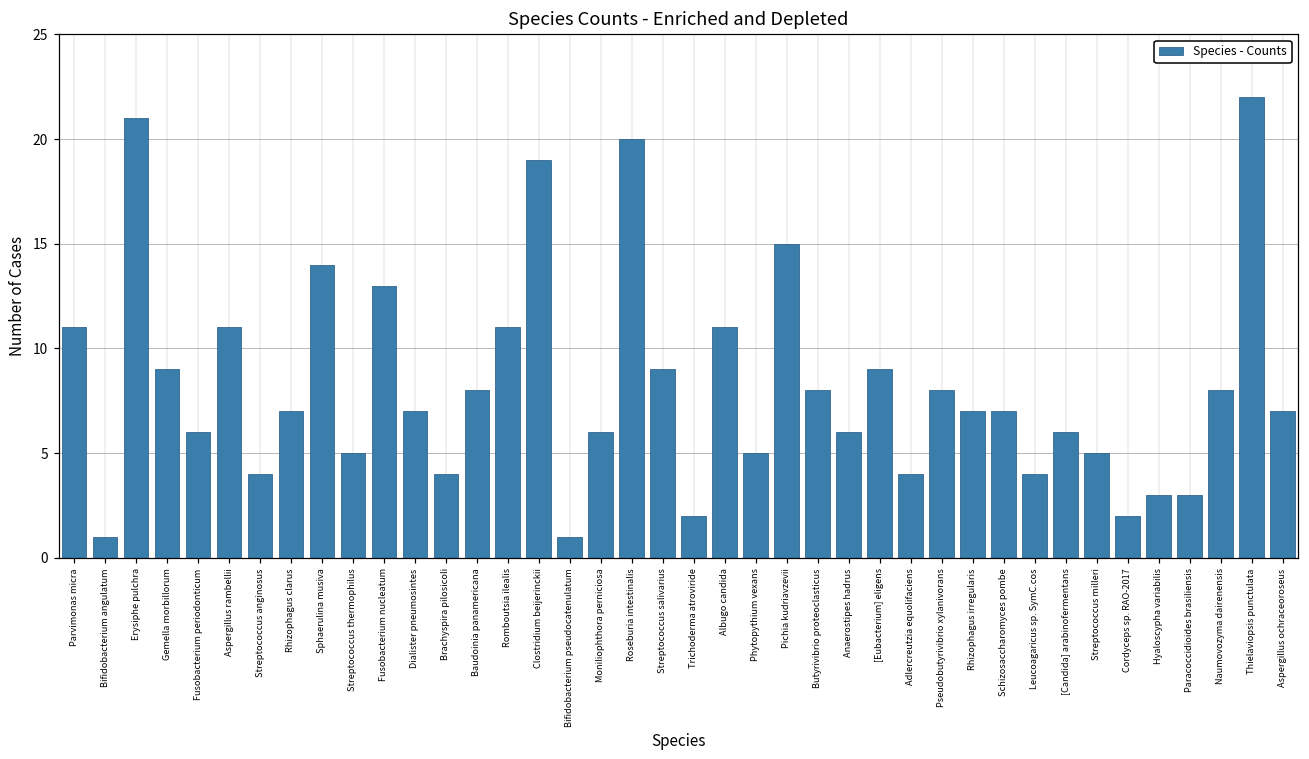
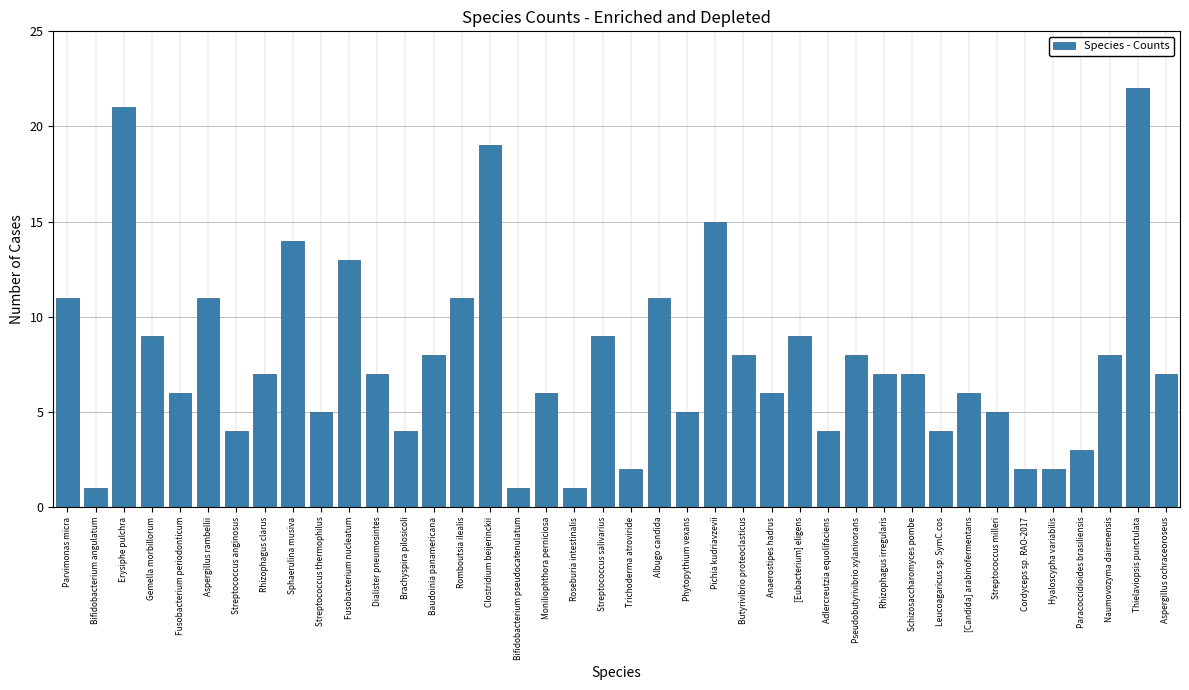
  {
    "Parvimonas micra": 11,
    "Bifidobacterium angulatum": 1,
    "Erysiphe pulchra": 21,
    "Gemella morbillorum": 9,
    "Fusobacterium periodonticum": 6,
    "Aspergillus rambellii": 11,
    "Streptococcus anginosus": 4,
    "Rhizophagus clarus": 7,
    "Sphaerulina musiva": 14,
    "Streptococcus thermophilus": 5,
    "Fusobacterium nucleatum": 13,
    "Dialister pneumosintes": 7,
    "Brachyspira pilosicoli": 4,
    "Baudoinia panamericana": 8,
    "Romboutsia ilealis": 11,
    "Clostridium beijerinckii": 19,
    "Bifidobacterium pseudocatenulatum": 1,
    "Moniliophthora perniciosa": 6,
-   "Roseburia intestinalis": 20,
+   "Roseburia intestinalis": 1,
    "Streptococcus salivarius": 9,
    "Trichoderma atroviride": 2,
    "Albugo candida": 11,
    "Phytopythium vexans": 5,
    "Pichia kudriavzevii": 15,
    "Butyrivibrio proteoclasticus": 8,
    "Anaerostipes hadrus": 6,
    "[Eubacterium] eligens": 9,
    "Adlercreutzia equolifaciens": 4,
    "Pseudobutyrivibrio xylanivorans": 8,
    "Rhizophagus irregularis": 7,
    "Schizosaccharomyces pombe": 7,
    "Leucoagaricus sp. SymC.cos": 4,
    "[Candida] arabinofermentans": 6,
    "Streptococcus milleri": 5,
    "Cordyceps sp. RAO-2017": 2,
-   "Hyaloscypha variabilis": 3,
+   "Hyaloscypha variabilis": 2,
    "Paracoccidioides brasiliensis": 3,
    "Naumovozyma dairenensis": 8,
    "Thielaviopsis punctulata": 22,
    "Aspergillus ochraceoroseus": 7
  }
